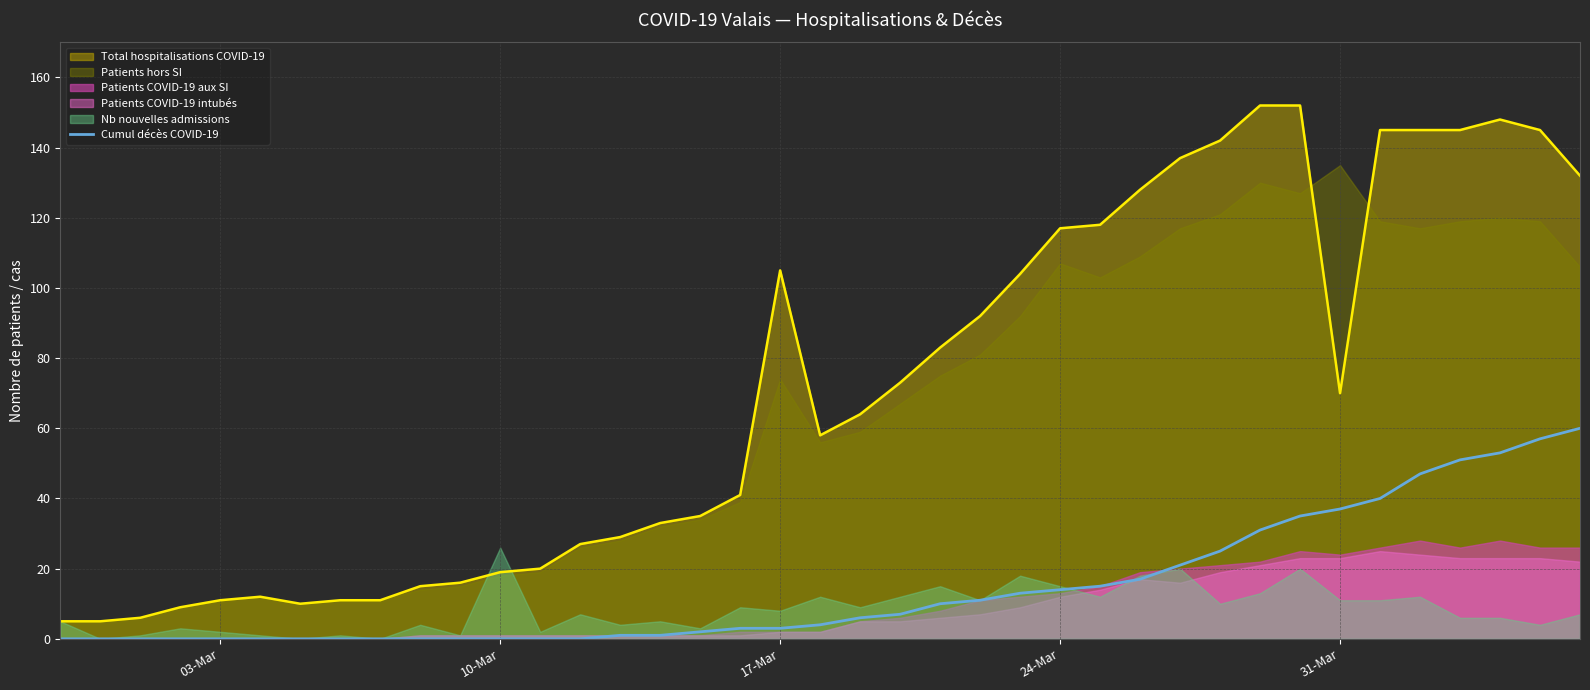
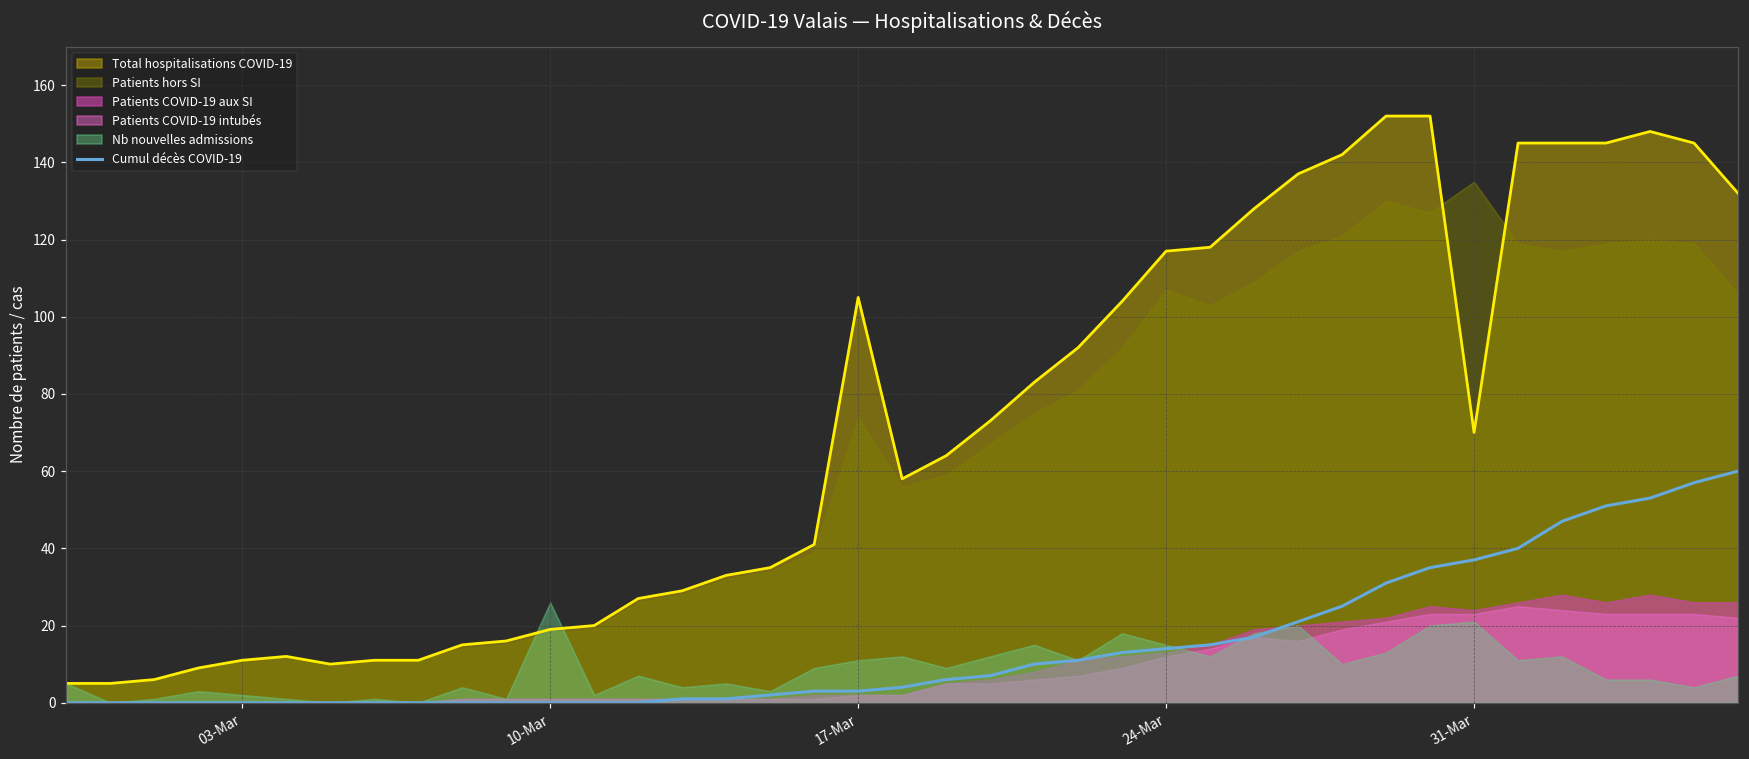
  {
    "Total hospitalisations COVID-19": {
      "10-Mar": 19,
      "17-Mar": 105,
      "24-Mar": 117,
      "31-Mar": 70
    },
    "Cumul décès COVID-19": {
      "10-Mar": 0,
      "17-Mar": 3,
      "24-Mar": 14,
      "31-Mar": 37
    },
    "Patients hors SI": {
      "10-Mar": 18,
      "17-Mar": 74,
      "24-Mar": 107,
      "31-Mar": 135
    },
    "Nb nouvelles admissions": {
      "03-Mar": 2,
      "10-Mar": 26,
-     "17-Mar": 8,
+     "17-Mar": 11,
      "24-Mar": 15,
-     "31-Mar": 11
+     "31-Mar": 21
    }
  }
